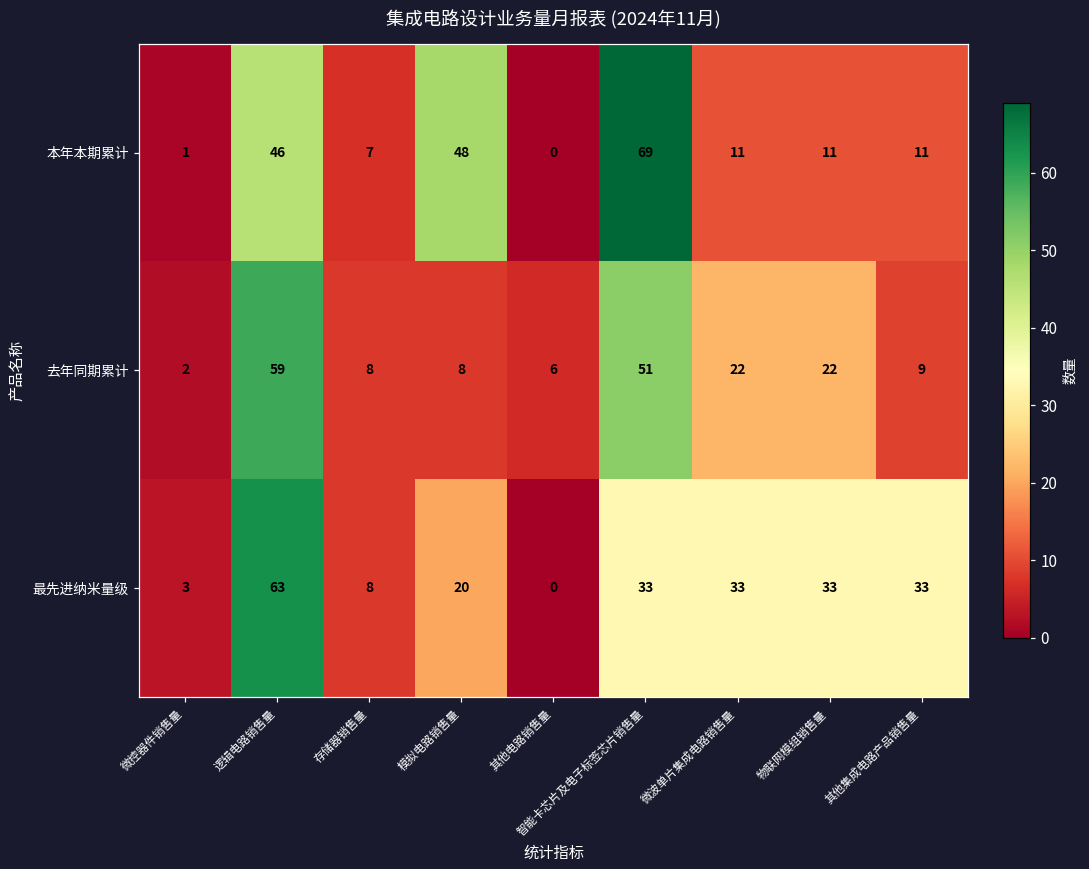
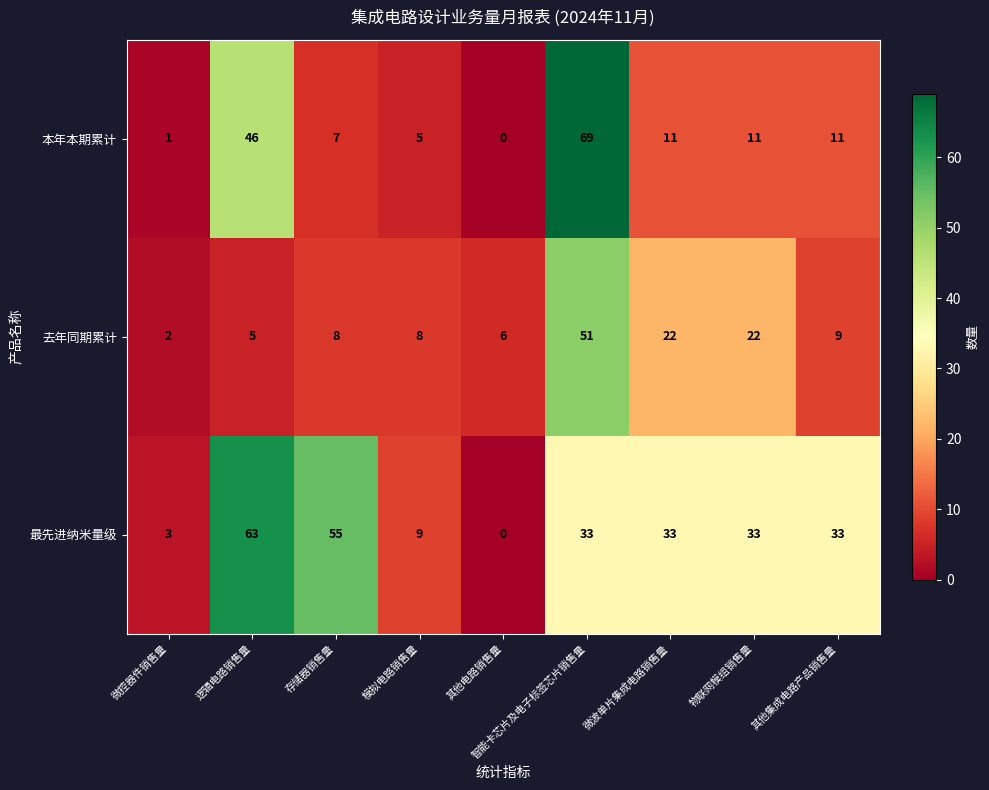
  {
    "本年本期累计": {
      "微控器件销售量": 1,
      "逻辑电路销售量": 46,
      "存储器销售量": 7,
-     "模拟电路销售量": 48,
+     "模拟电路销售量": 5,
      "其他电路销售量": 0,
      "智能卡芯片及电子标签芯片销售量": 69,
      "微波单片集成电路销售量": 11,
      "物联网模组销售量": 11,
      "其他集成电路产品销售量": 11
    },
    "去年同期累计": {
      "微控器件销售量": 2,
-     "逻辑电路销售量": 59,
+     "逻辑电路销售量": 5,
      "存储器销售量": 8,
      "模拟电路销售量": 8,
      "其他电路销售量": 6,
      "智能卡芯片及电子标签芯片销售量": 51,
      "微波单片集成电路销售量": 22,
      "物联网模组销售量": 22,
      "其他集成电路产品销售量": 9
    },
    "最先进纳米量级": {
      "微控器件销售量": 3,
      "逻辑电路销售量": 63,
-     "存储器销售量": 8,
-     "模拟电路销售量": 20,
+     "存储器销售量": 55,
+     "模拟电路销售量": 9,
      "其他电路销售量": 0,
      "智能卡芯片及电子标签芯片销售量": 33,
      "微波单片集成电路销售量": 33,
      "物联网模组销售量": 33,
      "其他集成电路产品销售量": 33
    }
  }
